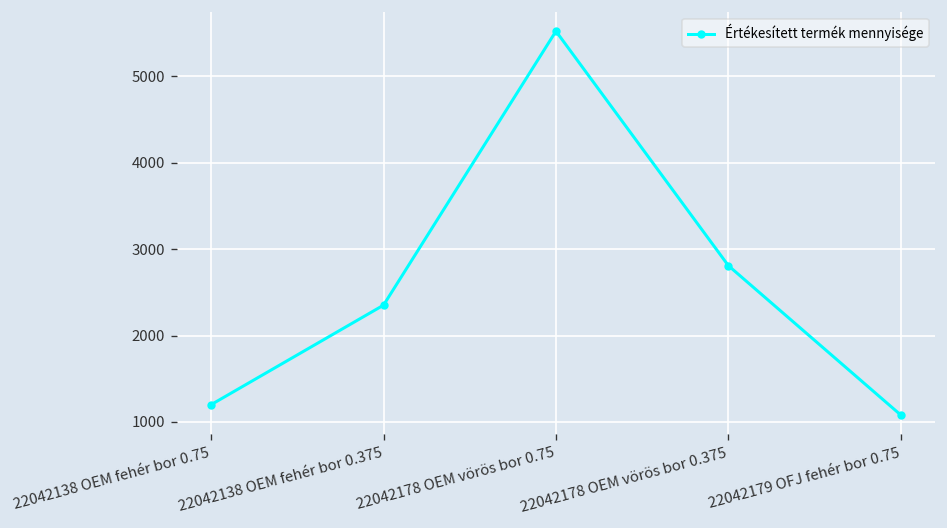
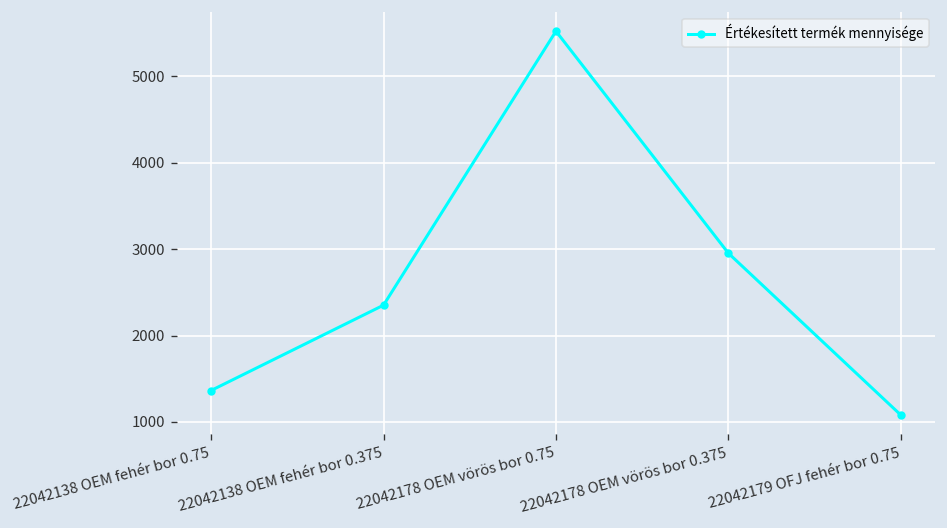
  {
-   "22042138 OEM fehér bor 0.75": 1200,
+   "22042138 OEM fehér bor 0.75": 1400,
    "22042138 OEM fehér bor 0.375": 2400,
    "22042178 OEM vörös bor 0.75": 5500,
-   "22042178 OEM vörös bor 0.375": 2800,
+   "22042178 OEM vörös bor 0.375": 3000,
    "22042179 OFJ fehér bor 0.75": 1100
  }
